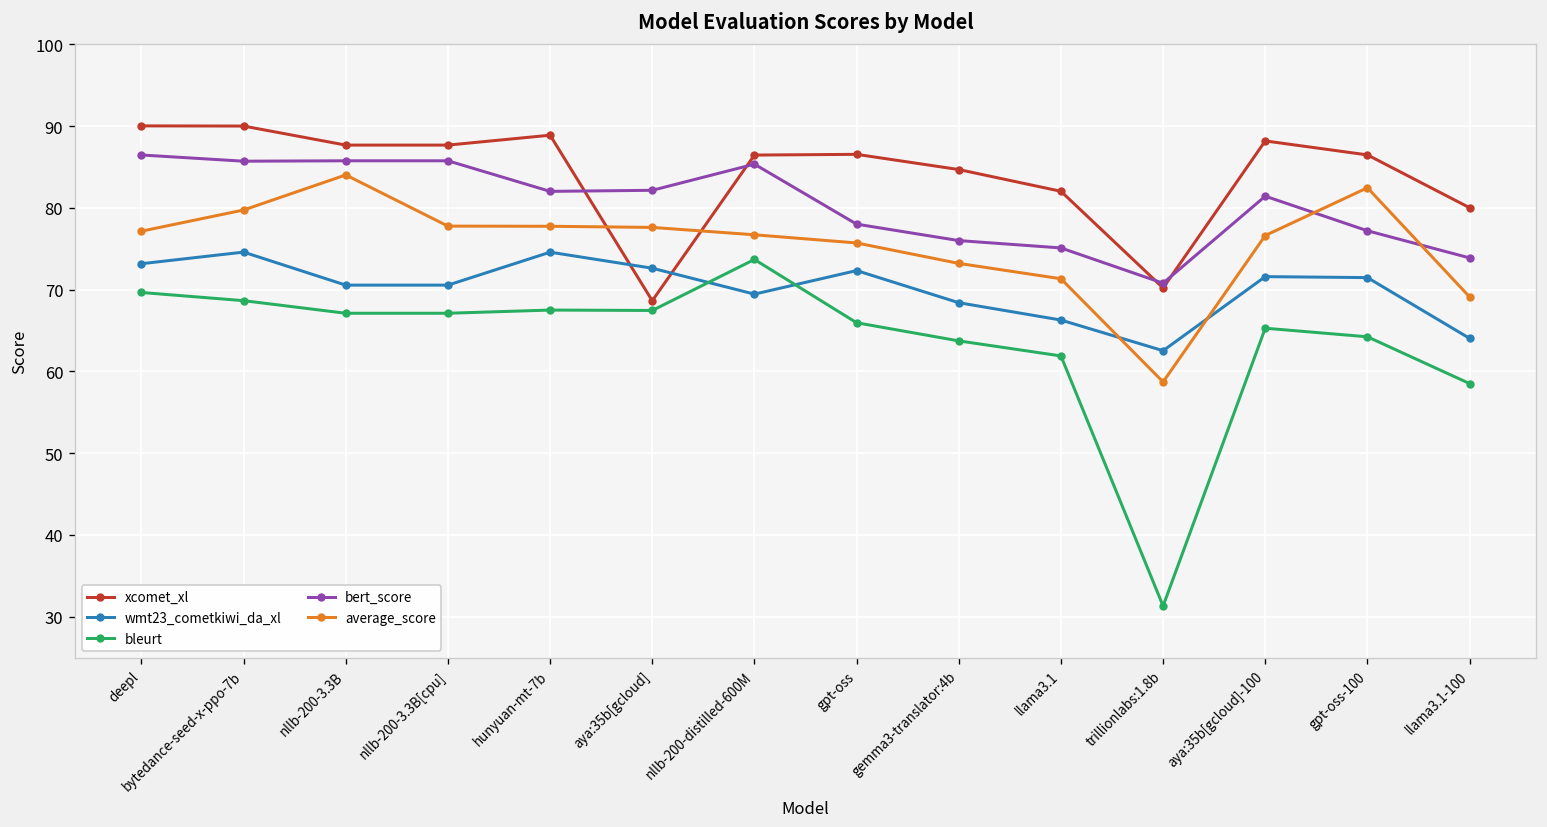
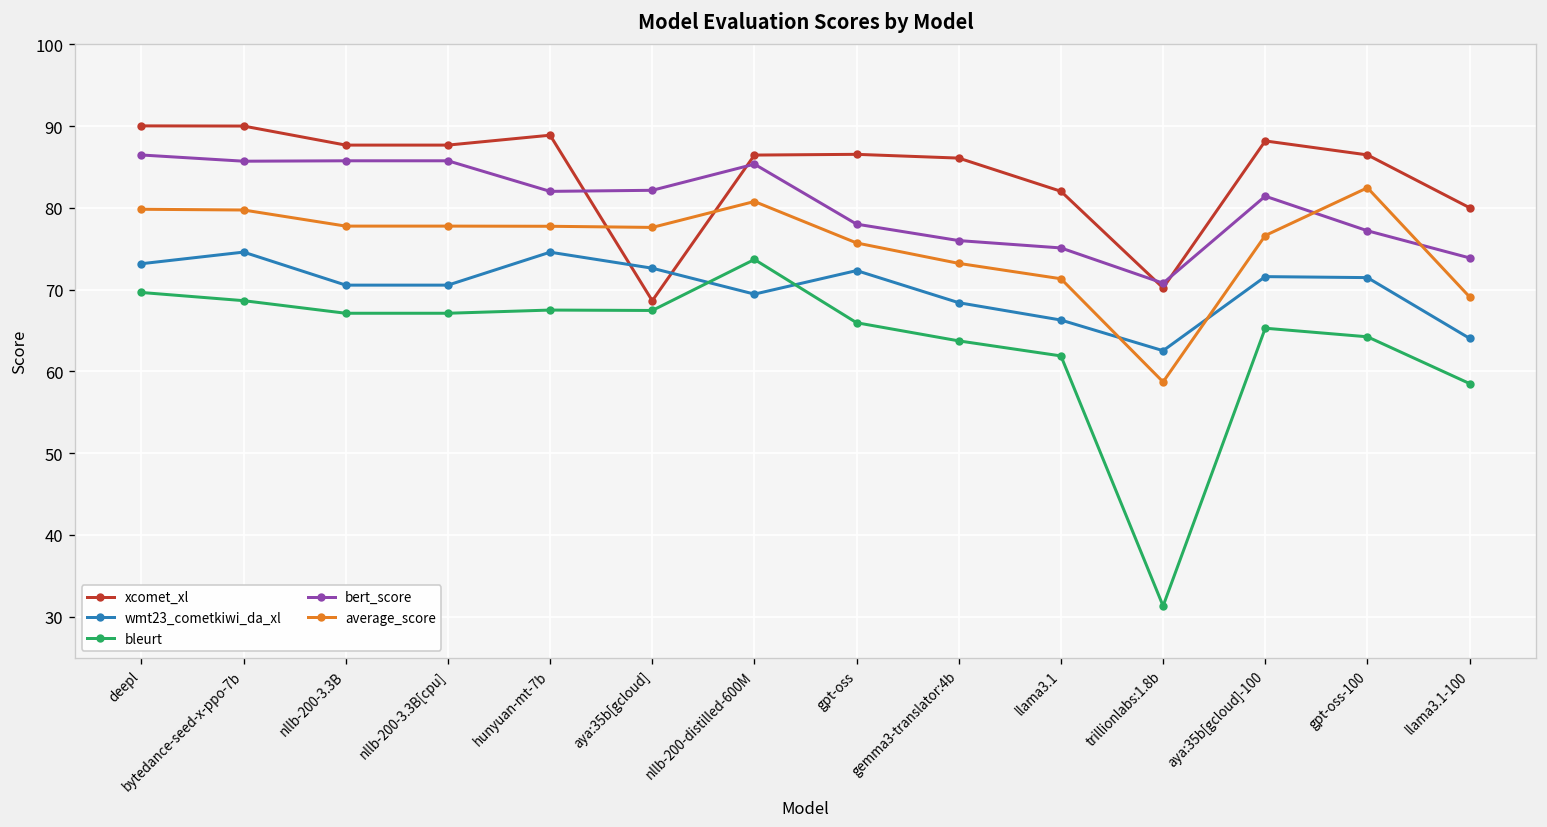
  {
    "xcomet_xl": {
      "deepl": 90,
      "bytedance-seed-x-ppo-7b": 90,
      "nllb-200-3.3B": 88,
      "nllb-200-3.3B[cpu]": 88,
      "hunyuan-mt-7b": 89,
      "aya:35b[gcloud]": 69,
      "nllb-200-distilled-600M": 86,
      "gpt-oss": 87,
-     "gemma3-translator:4b": 85,
+     "gemma3-translator:4b": 86,
      "llama3.1": 82,
      "trillionlabs:1.8b": 70,
      "aya:35b[gcloud]-100": 88,
      "gpt-oss-100": 86,
      "llama3.1-100": 80
    },
    "wmt23_cometkiwi_da_xl": {
      "deepl": 73,
      "bytedance-seed-x-ppo-7b": 75,
      "nllb-200-3.3B": 71,
      "nllb-200-3.3B[cpu]": 71,
      "hunyuan-mt-7b": 75,
      "aya:35b[gcloud]": 73,
      "nllb-200-distilled-600M": 69,
      "gpt-oss": 72,
      "gemma3-translator:4b": 68,
      "llama3.1": 66,
      "trillionlabs:1.8b": 63,
      "aya:35b[gcloud]-100": 72,
      "gpt-oss-100": 71,
      "llama3.1-100": 64
    },
    "bleurt": {
      "deepl": 70,
      "bytedance-seed-x-ppo-7b": 69,
      "nllb-200-3.3B": 67,
      "nllb-200-3.3B[cpu]": 67,
      "hunyuan-mt-7b": 68,
      "aya:35b[gcloud]": 67,
      "nllb-200-distilled-600M": 74,
      "gpt-oss": 66,
      "gemma3-translator:4b": 64,
      "llama3.1": 62,
      "trillionlabs:1.8b": 31,
      "aya:35b[gcloud]-100": 65,
      "gpt-oss-100": 64,
      "llama3.1-100": 59
    },
    "bert_score": {
      "deepl": 86,
      "bytedance-seed-x-ppo-7b": 86,
      "nllb-200-3.3B": 86,
      "nllb-200-3.3B[cpu]": 86,
      "hunyuan-mt-7b": 82,
      "aya:35b[gcloud]": 82,
      "nllb-200-distilled-600M": 85,
      "gpt-oss": 78,
      "gemma3-translator:4b": 76,
      "llama3.1": 75,
      "trillionlabs:1.8b": 71,
      "aya:35b[gcloud]-100": 81,
      "gpt-oss-100": 77,
      "llama3.1-100": 74
    },
    "average_score": {
-     "deepl": 77,
+     "deepl": 80,
      "bytedance-seed-x-ppo-7b": 80,
-     "nllb-200-3.3B": 84,
+     "nllb-200-3.3B": 78,
      "nllb-200-3.3B[cpu]": 78,
      "hunyuan-mt-7b": 78,
      "aya:35b[gcloud]": 78,
-     "nllb-200-distilled-600M": 77,
+     "nllb-200-distilled-600M": 81,
      "gpt-oss": 76,
      "gemma3-translator:4b": 73,
      "llama3.1": 71,
      "trillionlabs:1.8b": 59,
      "aya:35b[gcloud]-100": 77,
      "gpt-oss-100": 82,
      "llama3.1-100": 69
    }
  }
